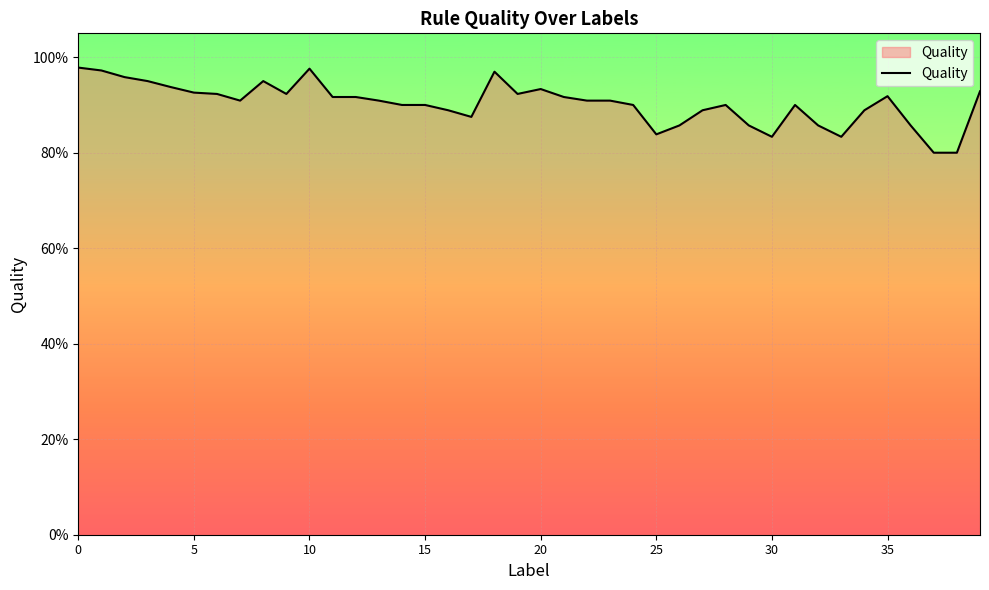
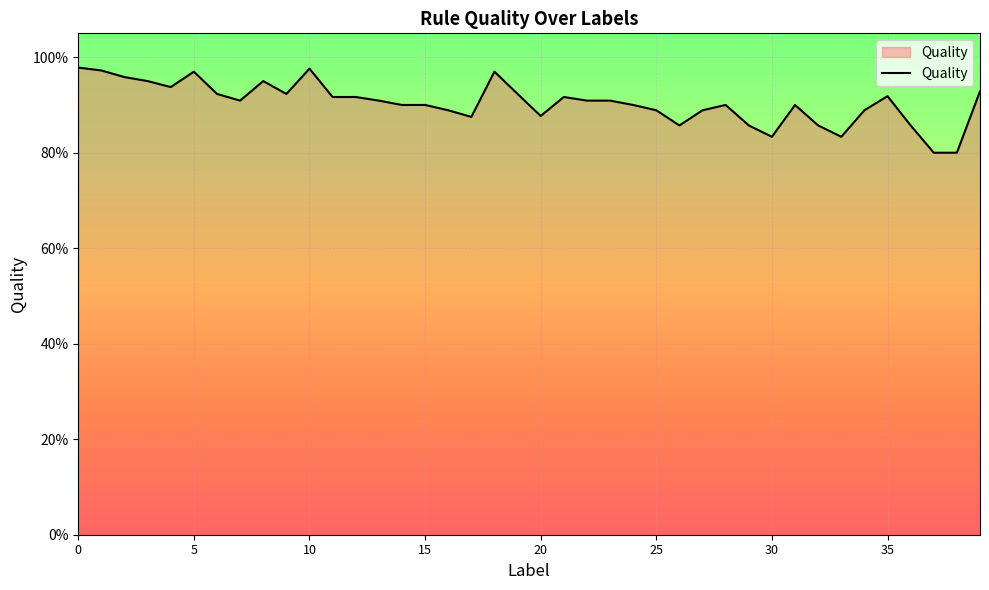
  {
    "0": "98%",
-   "5": "93%",
+   "5": "97%",
    "10": "98%",
    "15": "90%",
-   "20": "93%",
-   "25": "84%",
+   "20": "88%",
+   "25": "89%",
    "30": "83%",
    "35": "92%"
  }
